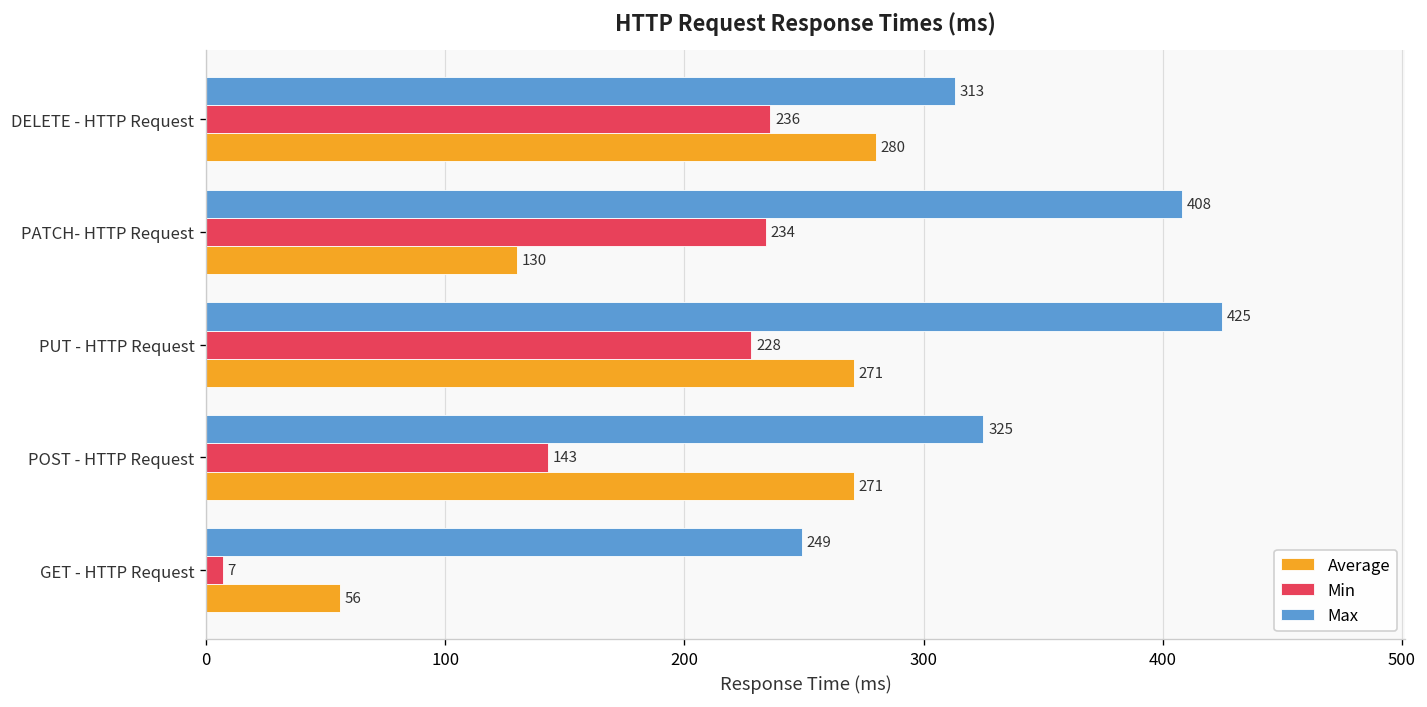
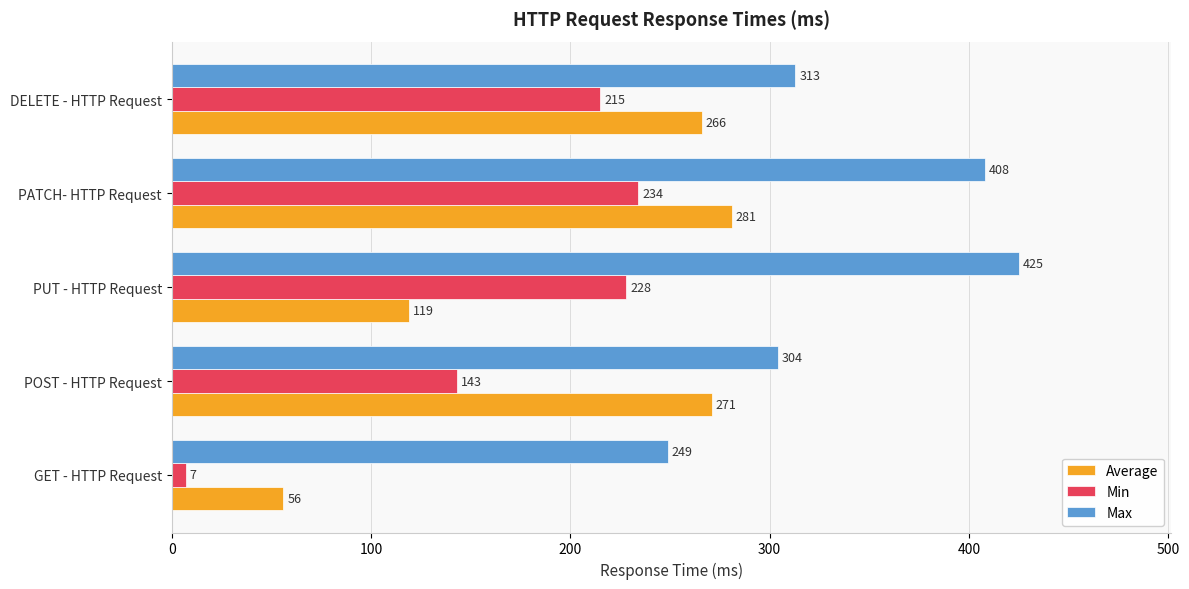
  {
    "Average": {
-     "DELETE - HTTP Request": 280,
-     "PATCH- HTTP Request": 130,
-     "PUT - HTTP Request": 271,
+     "DELETE - HTTP Request": 266,
+     "PATCH- HTTP Request": 281,
+     "PUT - HTTP Request": 119,
      "POST - HTTP Request": 271,
      "GET - HTTP Request": 56
    },
    "Min": {
-     "DELETE - HTTP Request": 236,
+     "DELETE - HTTP Request": 215,
      "PATCH- HTTP Request": 234,
      "PUT - HTTP Request": 228,
      "POST - HTTP Request": 143,
      "GET - HTTP Request": 7
    },
    "Max": {
      "DELETE - HTTP Request": 313,
      "PATCH- HTTP Request": 408,
      "PUT - HTTP Request": 425,
-     "POST - HTTP Request": 325,
+     "POST - HTTP Request": 304,
      "GET - HTTP Request": 249
    }
  }
